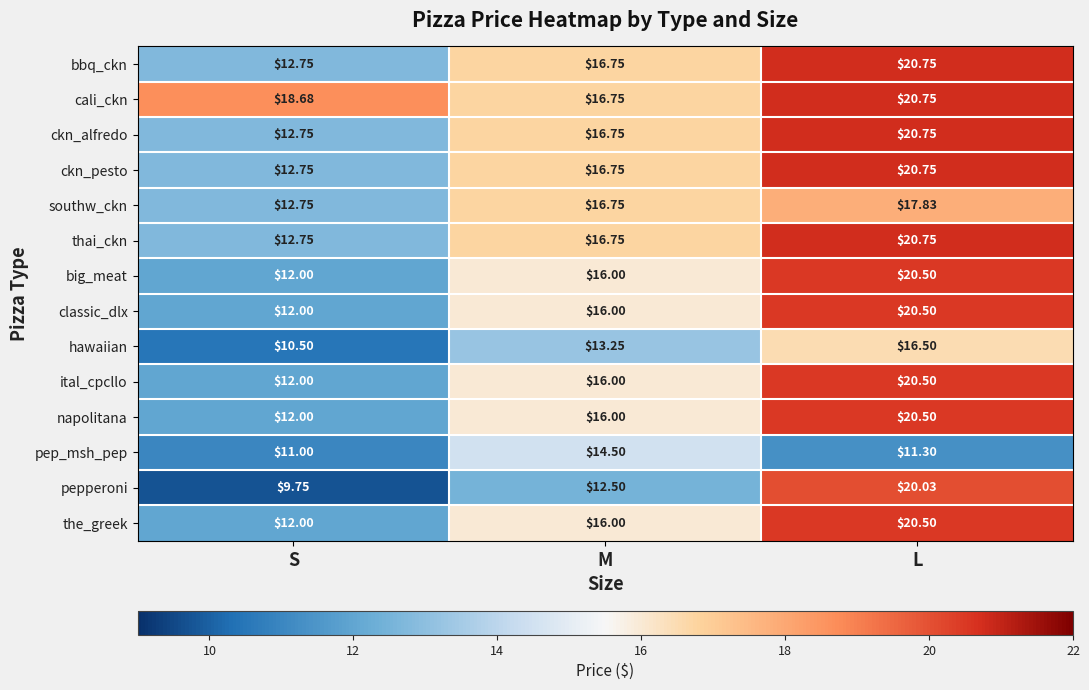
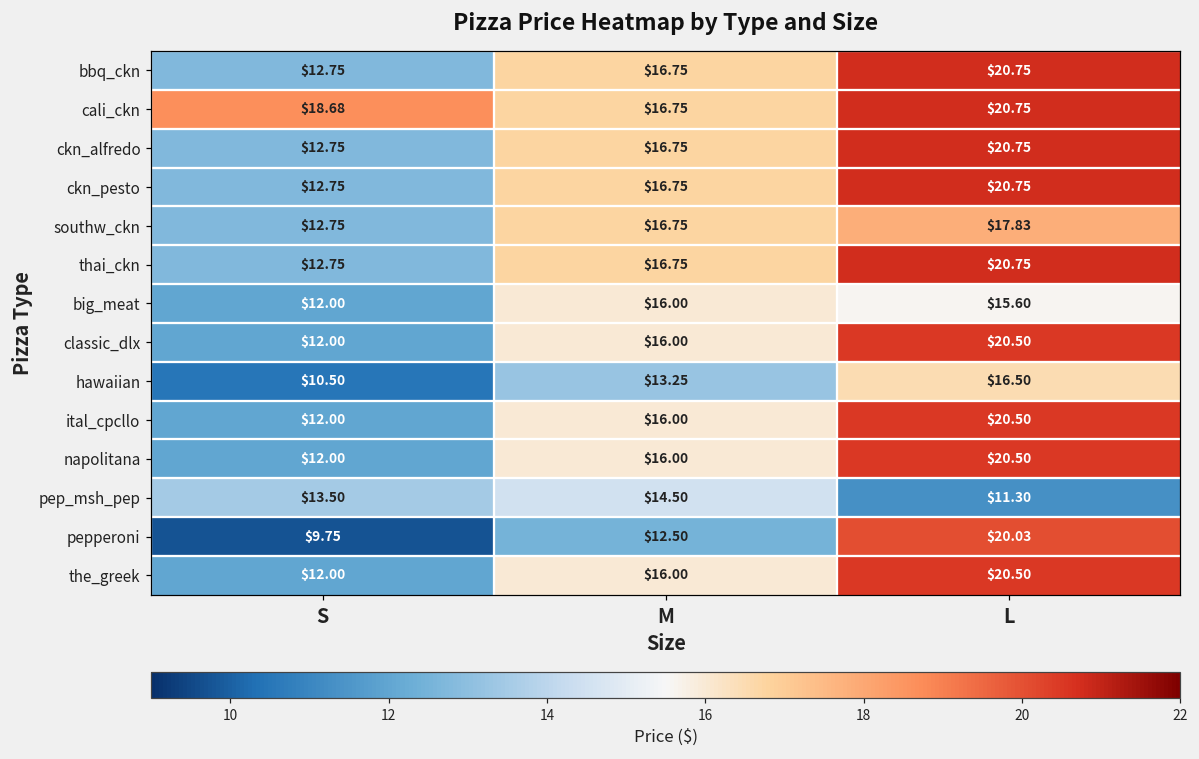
  {
    "bbq_ckn": {
      "S": "$12.75",
      "M": "$16.75",
      "L": "$20.75"
    },
    "cali_ckn": {
      "S": "$18.68",
      "M": "$16.75",
      "L": "$20.75"
    },
    "ckn_alfredo": {
      "S": "$12.75",
      "M": "$16.75",
      "L": "$20.75"
    },
    "ckn_pesto": {
      "S": "$12.75",
      "M": "$16.75",
      "L": "$20.75"
    },
    "southw_ckn": {
      "S": "$12.75",
      "M": "$16.75",
      "L": "$17.83"
    },
    "thai_ckn": {
      "S": "$12.75",
      "M": "$16.75",
      "L": "$20.75"
    },
    "big_meat": {
      "S": "$12.00",
      "M": "$16.00",
-     "L": "$20.50"
+     "L": "$15.60"
    },
    "classic_dlx": {
      "S": "$12.00",
      "M": "$16.00",
      "L": "$20.50"
    },
    "hawaiian": {
      "S": "$10.50",
      "M": "$13.25",
      "L": "$16.50"
    },
    "ital_cpcllo": {
      "S": "$12.00",
      "M": "$16.00",
      "L": "$20.50"
    },
    "napolitana": {
      "S": "$12.00",
      "M": "$16.00",
      "L": "$20.50"
    },
    "pep_msh_pep": {
-     "S": "$11.00",
+     "S": "$13.50",
      "M": "$14.50",
      "L": "$11.30"
    },
    "pepperoni": {
      "S": "$9.75",
      "M": "$12.50",
      "L": "$20.03"
    },
    "the_greek": {
      "S": "$12.00",
      "M": "$16.00",
      "L": "$20.50"
    }
  }
